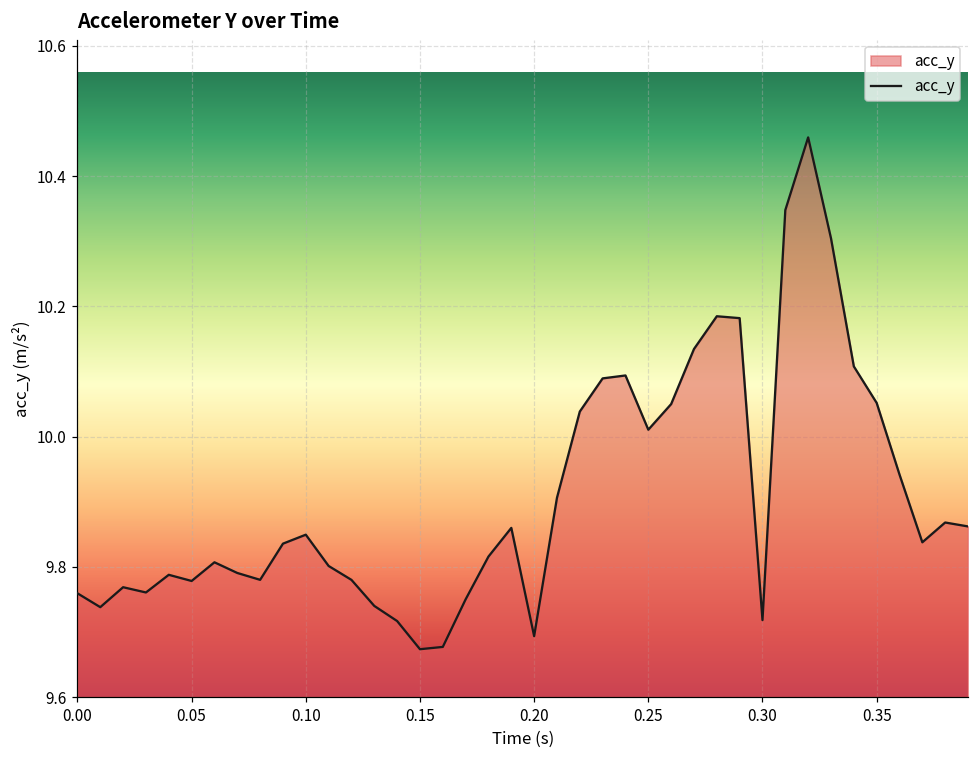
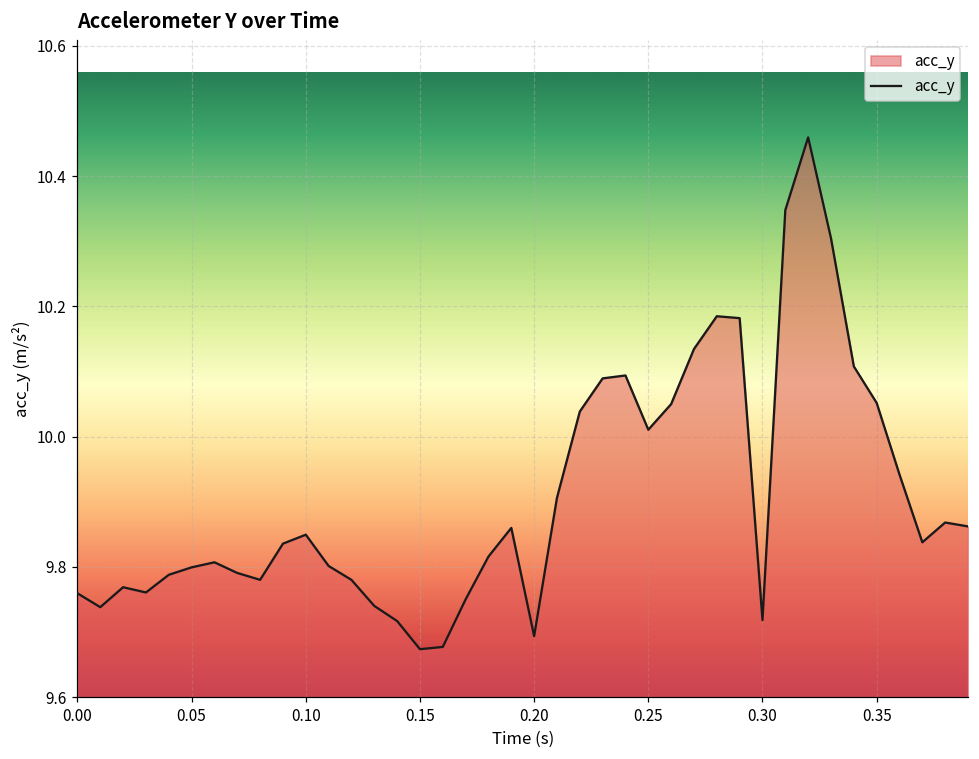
  {
    "0.00": 9.76,
-   "0.05": 9.78,
+   "0.05": 9.80,
    "0.10": 9.85,
    "0.15": 9.67,
    "0.20": 9.69,
    "0.25": 10.01,
    "0.30": 9.72,
    "0.35": 10.05
  }
